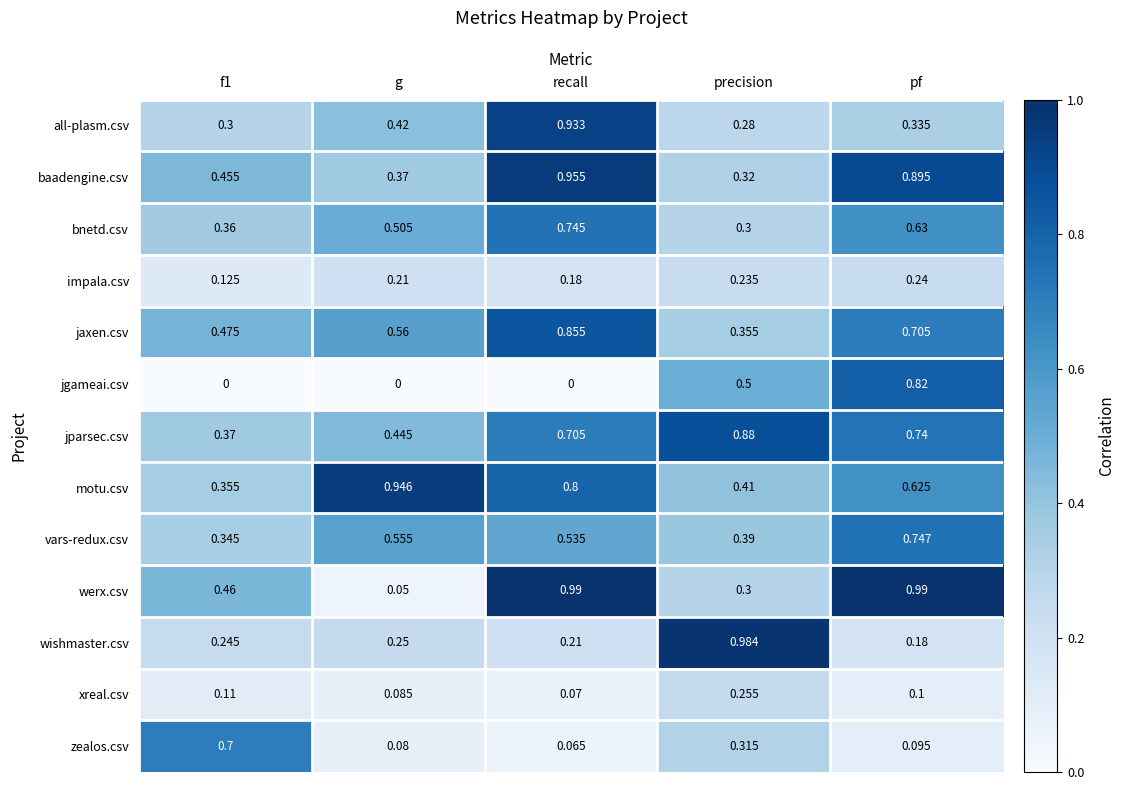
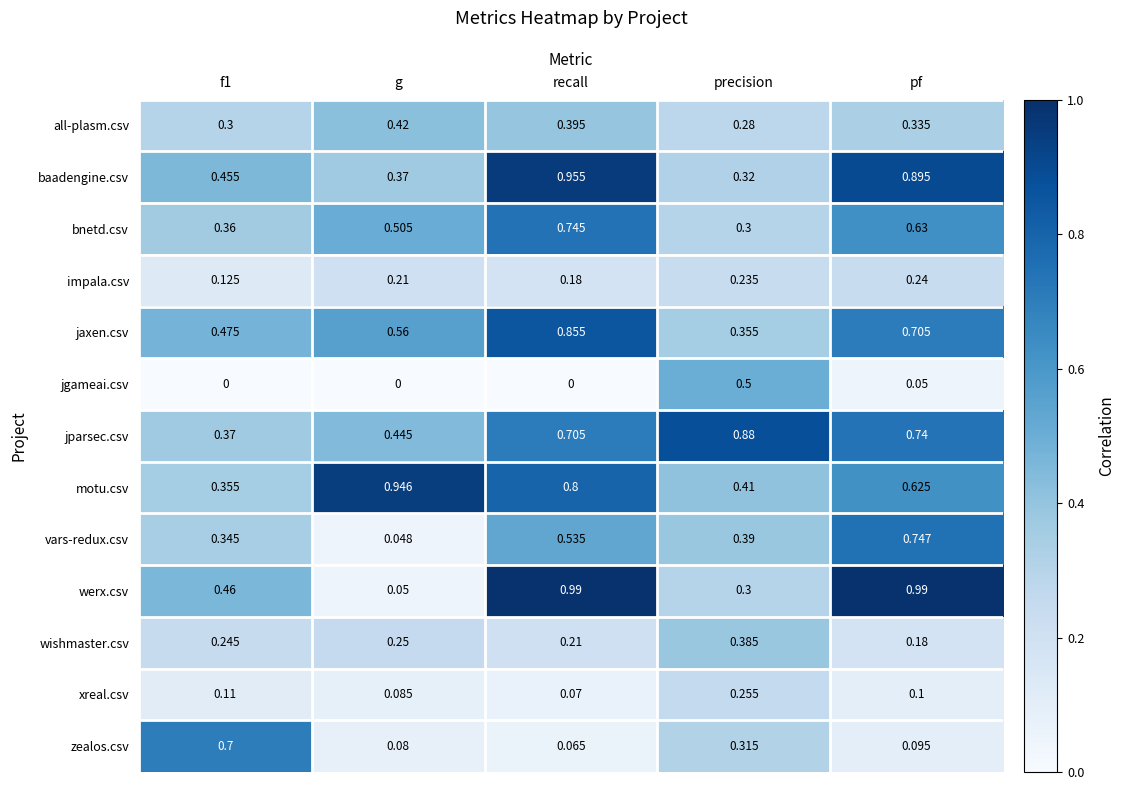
  {
    "all-plasm.csv": {
      "f1": 0.3,
      "g": 0.42,
-     "recall": 0.933,
+     "recall": 0.395,
      "precision": 0.28,
      "pf": 0.335
    },
    "baadengine.csv": {
      "f1": 0.455,
      "g": 0.37,
      "recall": 0.955,
      "precision": 0.32,
      "pf": 0.895
    },
    "bnetd.csv": {
      "f1": 0.36,
      "g": 0.505,
      "recall": 0.745,
      "precision": 0.3,
      "pf": 0.63
    },
    "impala.csv": {
      "f1": 0.125,
      "g": 0.21,
      "recall": 0.18,
      "precision": 0.235,
      "pf": 0.24
    },
    "jaxen.csv": {
      "f1": 0.475,
      "g": 0.56,
      "recall": 0.855,
      "precision": 0.355,
      "pf": 0.705
    },
    "jgameai.csv": {
      "f1": 0,
      "g": 0,
      "recall": 0,
      "precision": 0.5,
-     "pf": 0.82
+     "pf": 0.05
    },
    "jparsec.csv": {
      "f1": 0.37,
      "g": 0.445,
      "recall": 0.705,
      "precision": 0.88,
      "pf": 0.74
    },
    "motu.csv": {
      "f1": 0.355,
      "g": 0.946,
      "recall": 0.8,
      "precision": 0.41,
      "pf": 0.625
    },
    "vars-redux.csv": {
      "f1": 0.345,
-     "g": 0.555,
+     "g": 0.048,
      "recall": 0.535,
      "precision": 0.39,
      "pf": 0.747
    },
    "werx.csv": {
      "f1": 0.46,
      "g": 0.05,
      "recall": 0.99,
      "precision": 0.3,
      "pf": 0.99
    },
    "wishmaster.csv": {
      "f1": 0.245,
      "g": 0.25,
      "recall": 0.21,
-     "precision": 0.984,
+     "precision": 0.385,
      "pf": 0.18
    },
    "xreal.csv": {
      "f1": 0.11,
      "g": 0.085,
      "recall": 0.07,
      "precision": 0.255,
      "pf": 0.1
    },
    "zealos.csv": {
      "f1": 0.7,
      "g": 0.08,
      "recall": 0.065,
      "precision": 0.315,
      "pf": 0.095
    }
  }
